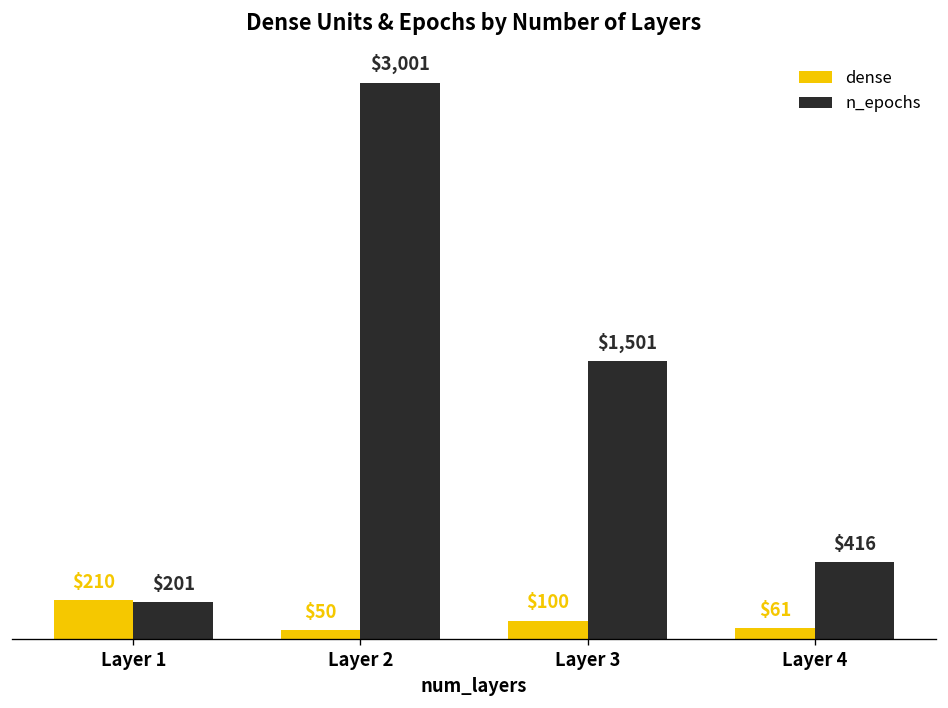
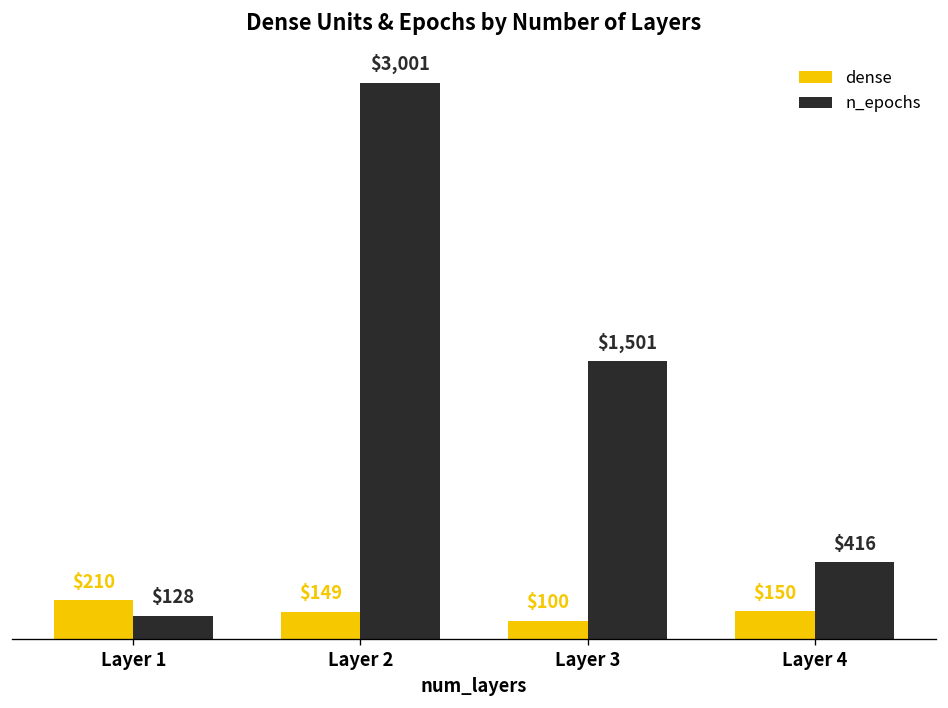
  {
    "dense": {
      "Layer 1": "$210",
-     "Layer 2": "$50",
+     "Layer 2": "$149",
      "Layer 3": "$100",
-     "Layer 4": "$61"
+     "Layer 4": "$150"
    },
    "n_epochs": {
-     "Layer 1": "$201",
+     "Layer 1": "$128",
      "Layer 2": "$3,001",
      "Layer 3": "$1,501",
      "Layer 4": "$416"
    }
  }
